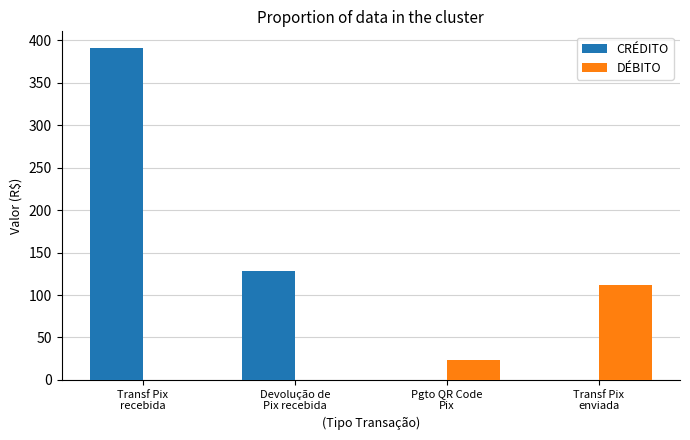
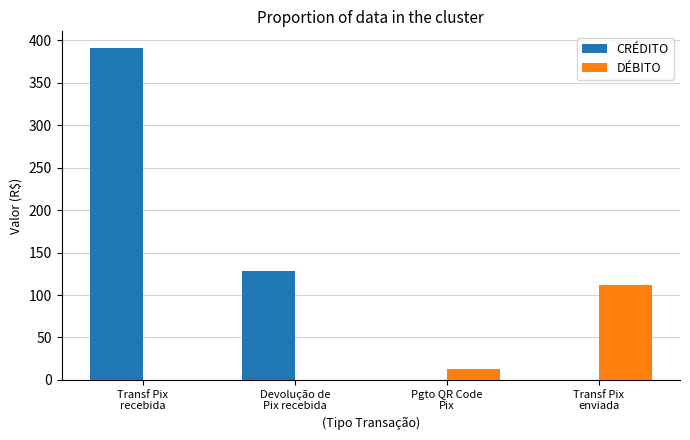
  {
    "CRÉDITO": {
      "Transf Pix recebida": 390,
      "Devolução de Pix recebida": 130,
      "Pgto QR Code Pix": 0,
      "Transf Pix enviada": 0
    },
    "DÉBITO": {
      "Transf Pix recebida": 0,
      "Devolução de Pix recebida": 0,
-     "Pgto QR Code Pix": 20,
+     "Pgto QR Code Pix": 10,
      "Transf Pix enviada": 110
    }
  }
